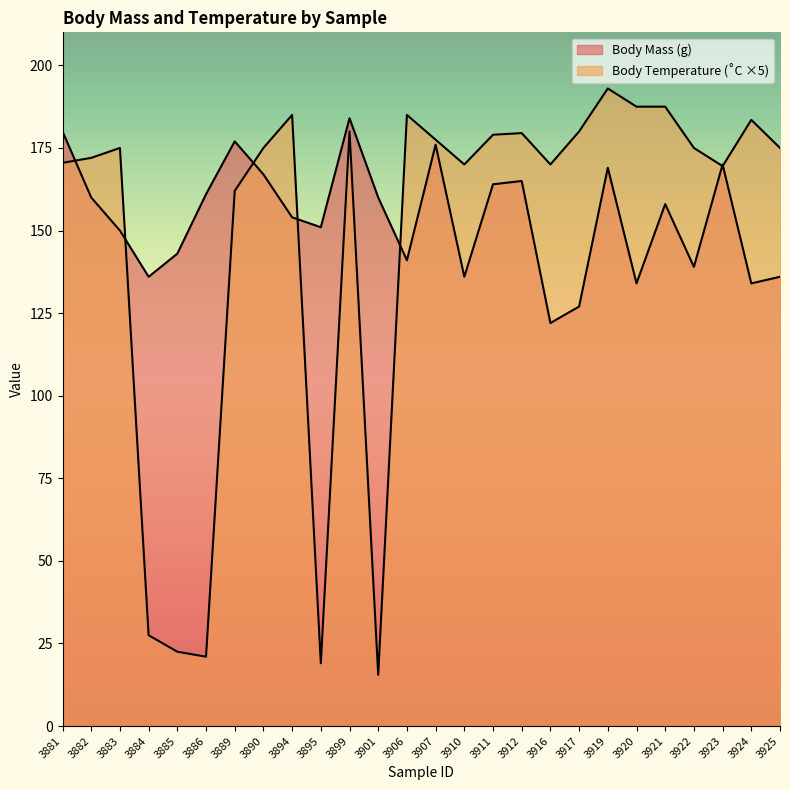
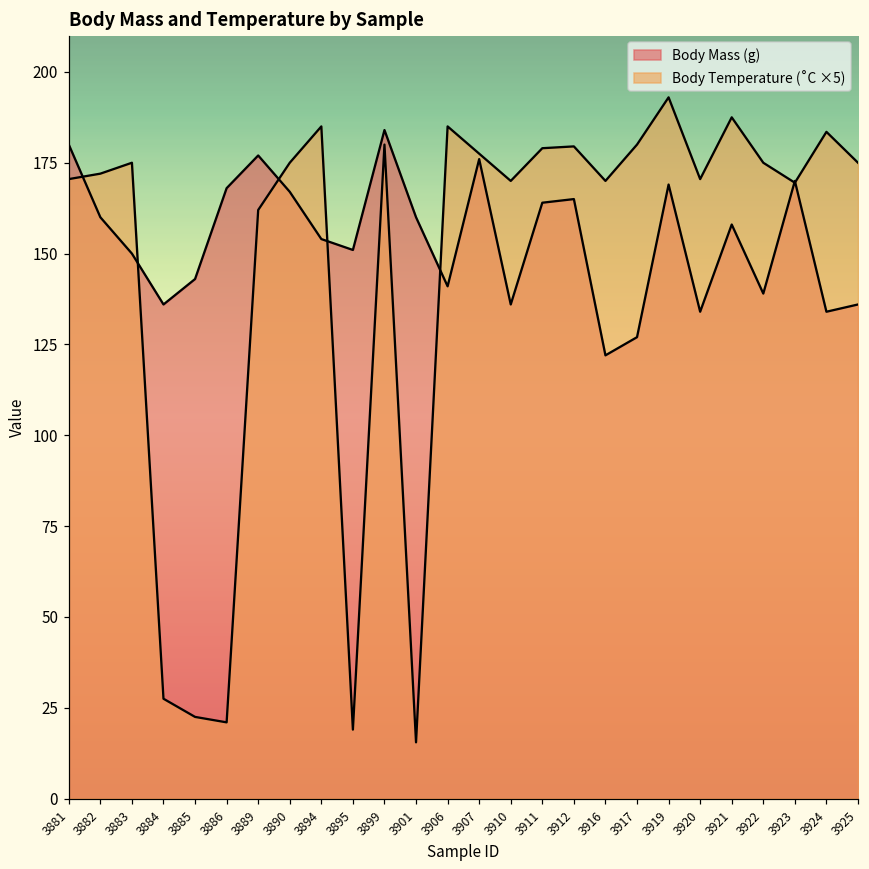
  {
    "Body Mass (g)": {
      "3881": 180,
      "3882": 160,
      "3883": 150,
      "3884": 136,
      "3885": 143,
-     "3886": 161,
+     "3886": 168,
      "3889": 177,
      "3890": 167,
      "3894": 154,
      "3895": 151,
      "3899": 184,
      "3901": 160,
      "3906": 141,
      "3907": 176,
      "3910": 136,
      "3911": 164,
      "3912": 165,
      "3916": 122,
      "3917": 127,
      "3919": 169,
      "3920": 134,
      "3921": 158,
      "3922": 139,
      "3924": 134,
      "3925": 136
    },
    "Body Temperature (˚C ×5)": {
      "3881": 171,
      "3882": 172,
      "3883": 175,
      "3884": 28,
      "3885": 23,
      "3886": 21,
      "3889": 162,
      "3890": 175,
      "3894": 185,
      "3895": 19,
      "3899": 180,
      "3901": 16,
      "3906": 185,
      "3907": 178,
      "3910": 170,
      "3911": 179,
      "3912": 180,
      "3916": 170,
      "3917": 180,
      "3919": 193,
-     "3920": 188,
+     "3920": 171,
      "3921": 188,
      "3922": 175,
      "3924": 184,
      "3925": 175
    }
  }
